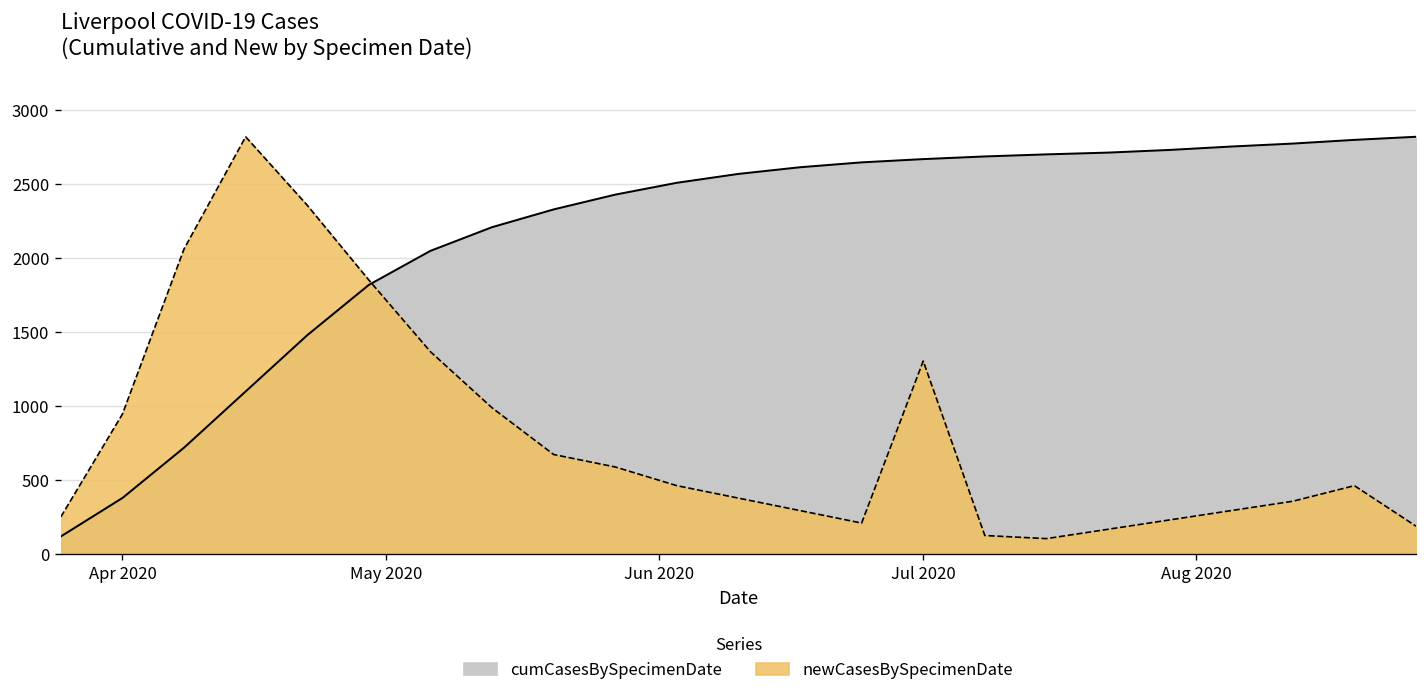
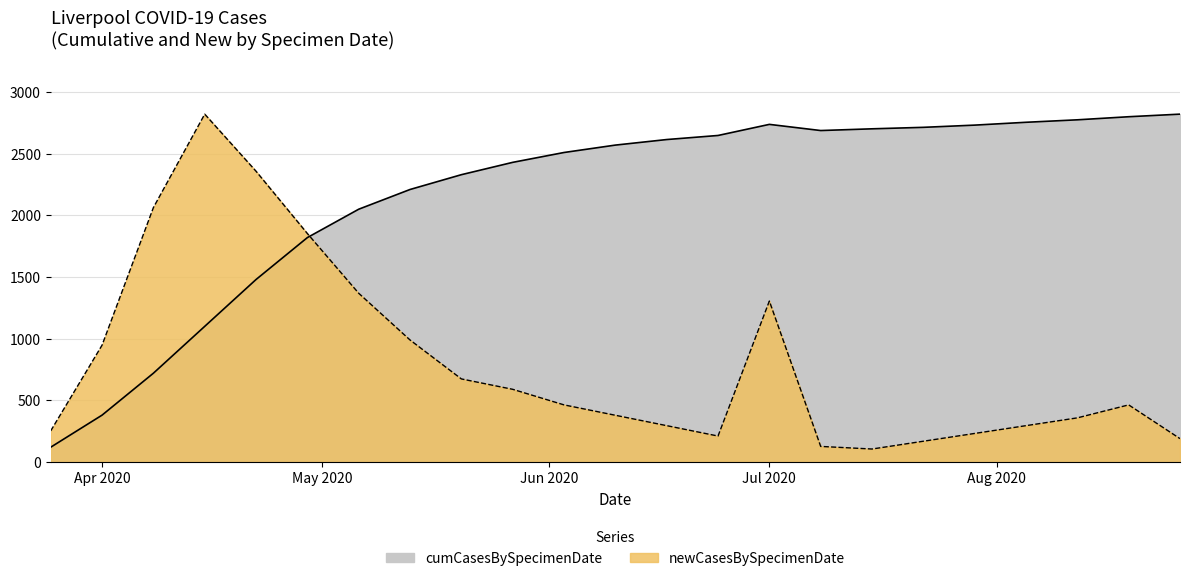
  {
    "cumCasesBySpecimenDate": {
      "Apr 2020": 380,
-     "Jul 2020": 2670
+     "Jul 2020": 2740
    },
    "newCasesBySpecimenDate": {
      "Apr 2020": 950,
      "Jul 2020": 1310
    }
  }
